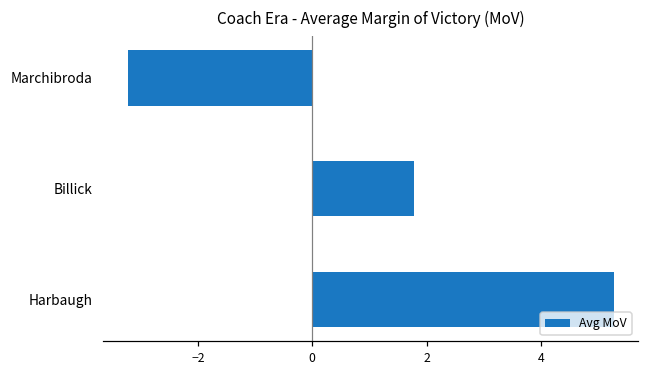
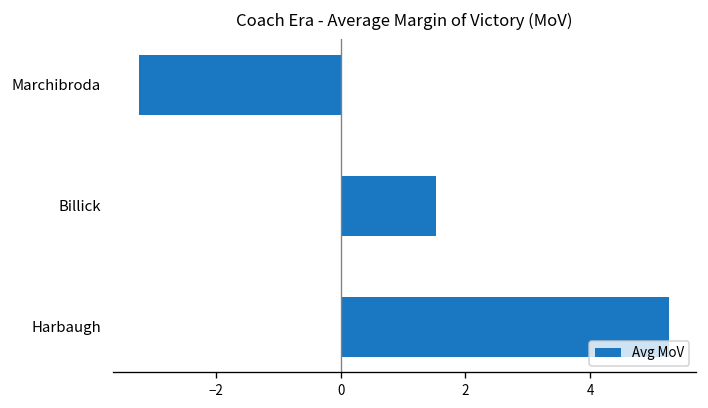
  {
    "Marchibroda": -3.2,
-   "Billick": 1.8,
+   "Billick": 1.5,
    "Harbaugh": 5.3
  }
